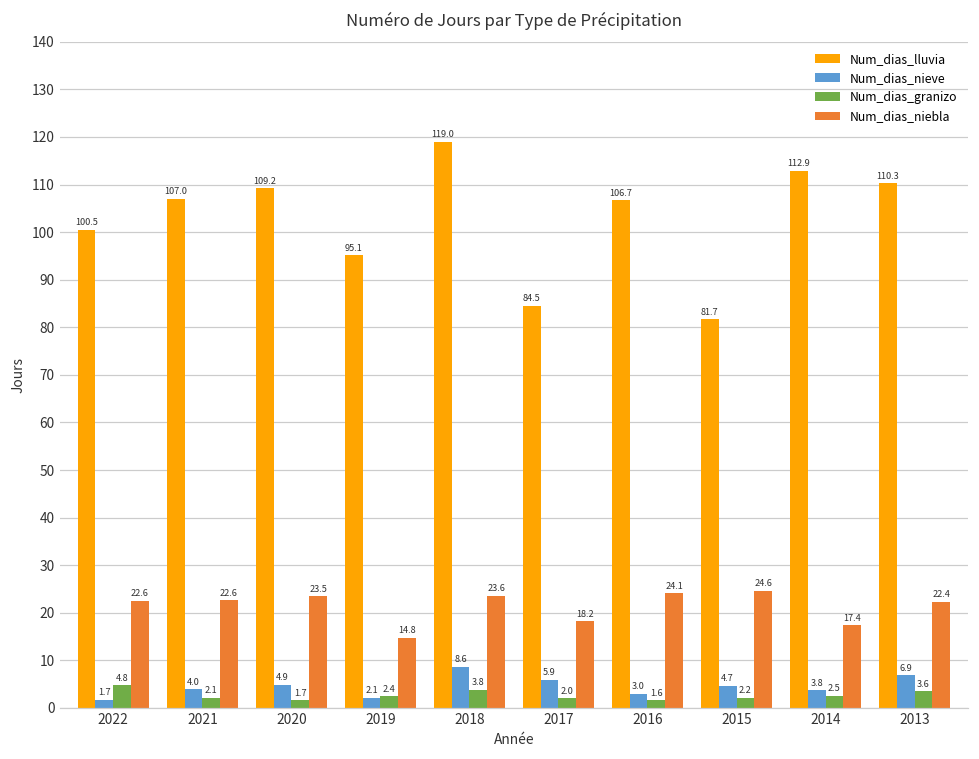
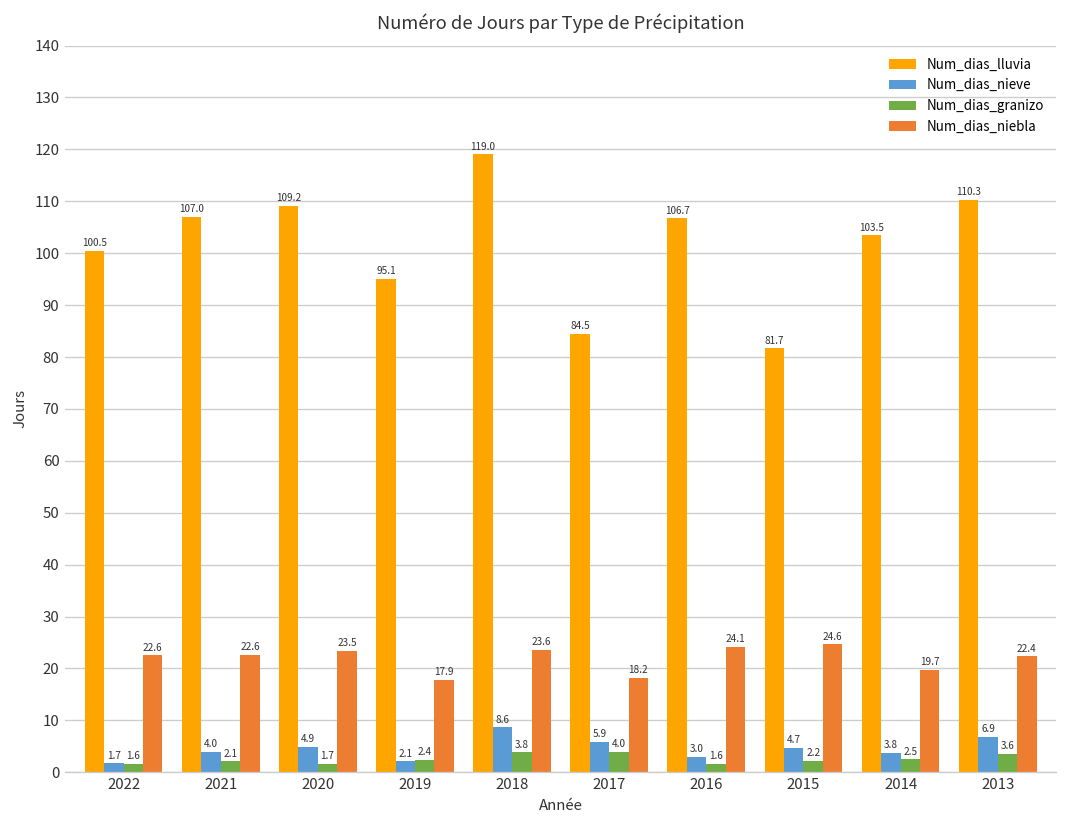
  {
    "Num_dias_lluvia": {
      "2022": 100.5,
      "2021": 107.0,
      "2020": 109.2,
      "2019": 95.1,
      "2018": 119.0,
      "2017": 84.5,
      "2016": 106.7,
      "2015": 81.7,
-     "2014": 112.9,
+     "2014": 103.5,
      "2013": 110.3
    },
    "Num_dias_nieve": {
      "2022": 1.7,
      "2021": 4.0,
      "2020": 4.9,
      "2019": 2.1,
      "2018": 8.6,
      "2017": 5.9,
      "2016": 3.0,
      "2015": 4.7,
      "2014": 3.8,
      "2013": 6.9
    },
    "Num_dias_granizo": {
-     "2022": 4.8,
+     "2022": 1.6,
      "2021": 2.1,
      "2020": 1.7,
      "2019": 2.4,
      "2018": 3.8,
-     "2017": 2.0,
+     "2017": 4.0,
      "2016": 1.6,
      "2015": 2.2,
      "2014": 2.5,
      "2013": 3.6
    },
    "Num_dias_niebla": {
      "2022": 22.6,
      "2021": 22.6,
      "2020": 23.5,
-     "2019": 14.8,
+     "2019": 17.9,
      "2018": 23.6,
      "2017": 18.2,
      "2016": 24.1,
      "2015": 24.6,
-     "2014": 17.4,
+     "2014": 19.7,
      "2013": 22.4
    }
  }
